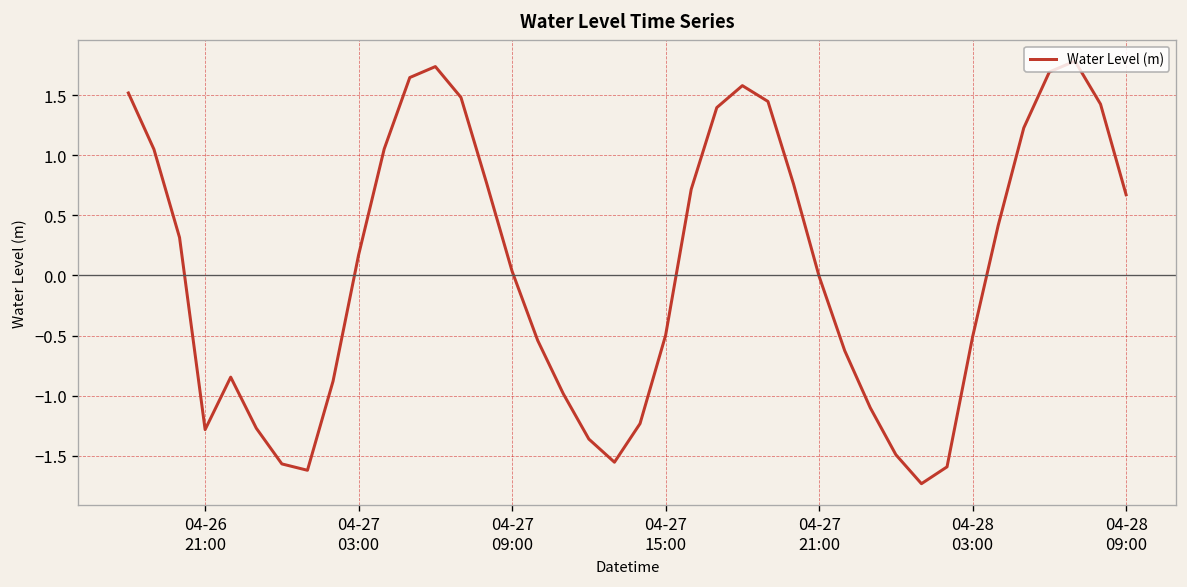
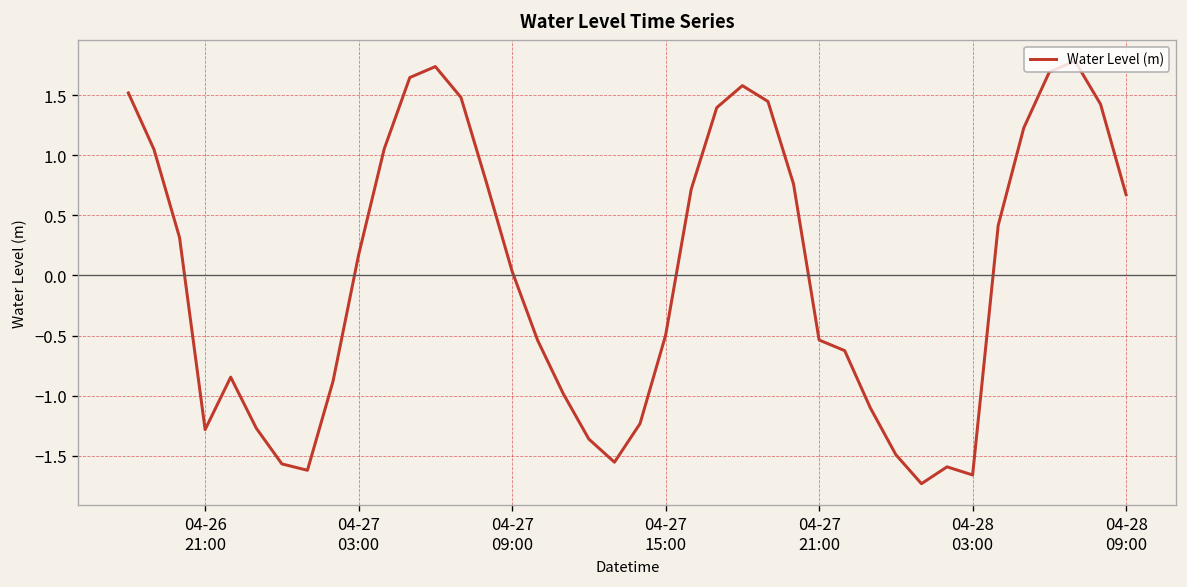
  {
    "04-26 21:00": -1.28,
    "04-27 03:00": 0.17,
    "04-27 09:00": 0.03,
    "04-27 15:00": -0.50,
-   "04-27 21:00": -0.01,
-   "04-28 03:00": -0.51,
+   "04-27 21:00": -0.54,
+   "04-28 03:00": -1.66,
    "04-28 09:00": 0.67
  }
